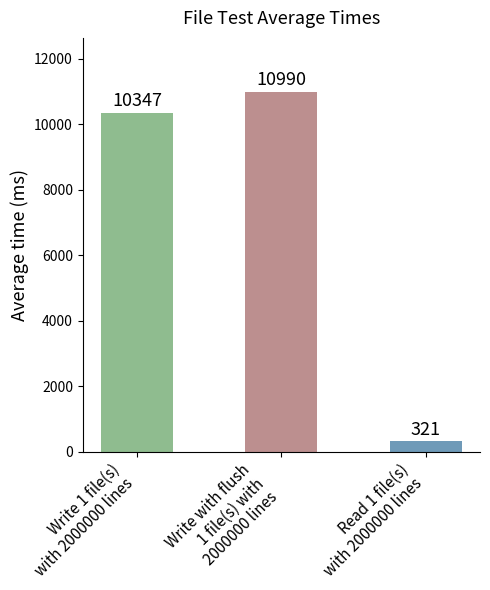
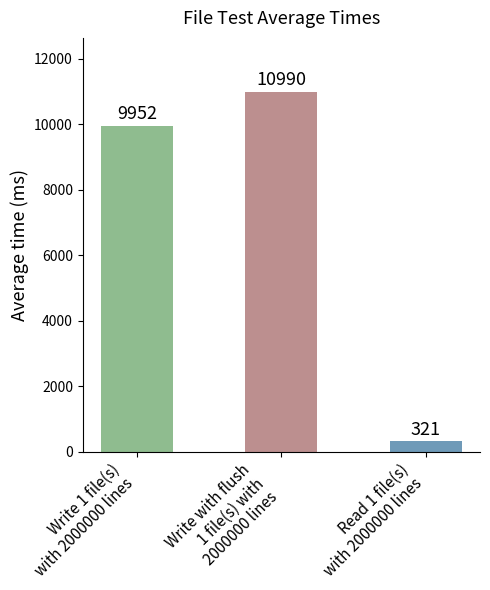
  {
-   "Write 1 file(s) with 2000000 lines": 10347,
+   "Write 1 file(s) with 2000000 lines": 9952,
    "Write with flush 1 file(s) with 2000000 lines": 10990,
    "Read 1 file(s) with 2000000 lines": 321
  }
